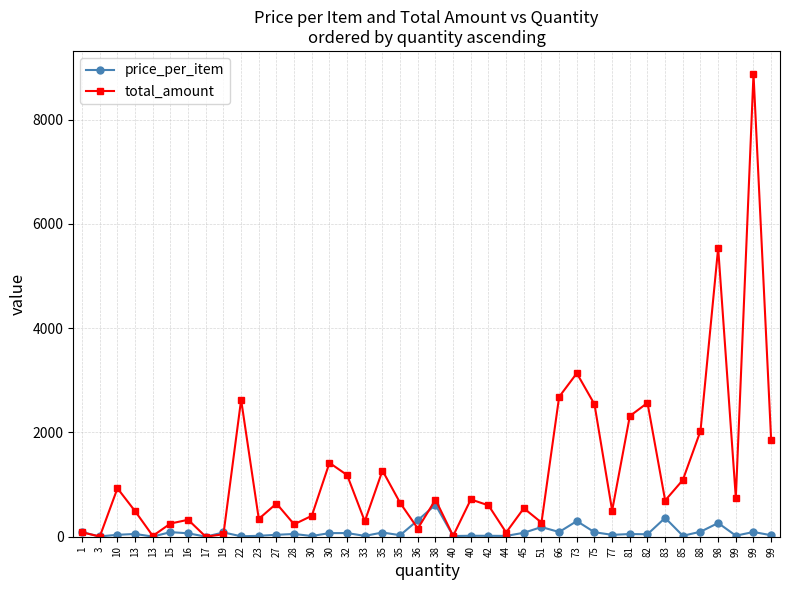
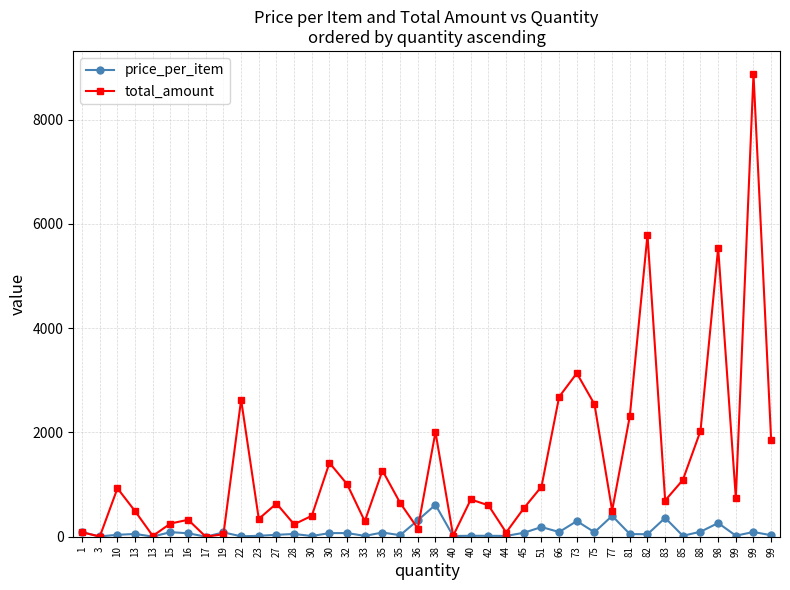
  {
    "price_per_item": {
      "10": 0,
      "15": 100,
      "16": 100,
      "22": 0,
      "23": 0,
      "27": 0,
      "28": 100,
      "32": 100,
      "33": 0,
      "36": 300,
      "38": 600,
      "42": 0,
      "44": 0,
      "45": 100,
      "51": 200,
      "66": 100,
      "73": 300,
      "75": 100,
-     "77": 0,
+     "77": 400,
      "81": 100,
      "82": 0,
      "83": 400,
      "85": 0,
      "88": 100,
      "98": 300
    },
    "total_amount": {
      "10": 900,
      "15": 300,
      "16": 300,
      "22": 2600,
      "23": 300,
      "27": 600,
      "28": 200,
-     "32": 1200,
+     "32": 1000,
      "33": 300,
      "36": 200,
-     "38": 700,
+     "38": 2000,
      "42": 600,
      "44": 100,
      "45": 500,
-     "51": 300,
+     "51": 1000,
      "66": 2700,
      "73": 3100,
      "75": 2500,
      "77": 500,
      "81": 2300,
-     "82": 2600,
+     "82": 5800,
      "83": 700,
      "85": 1100,
      "88": 2000,
      "98": 5500
    }
  }
